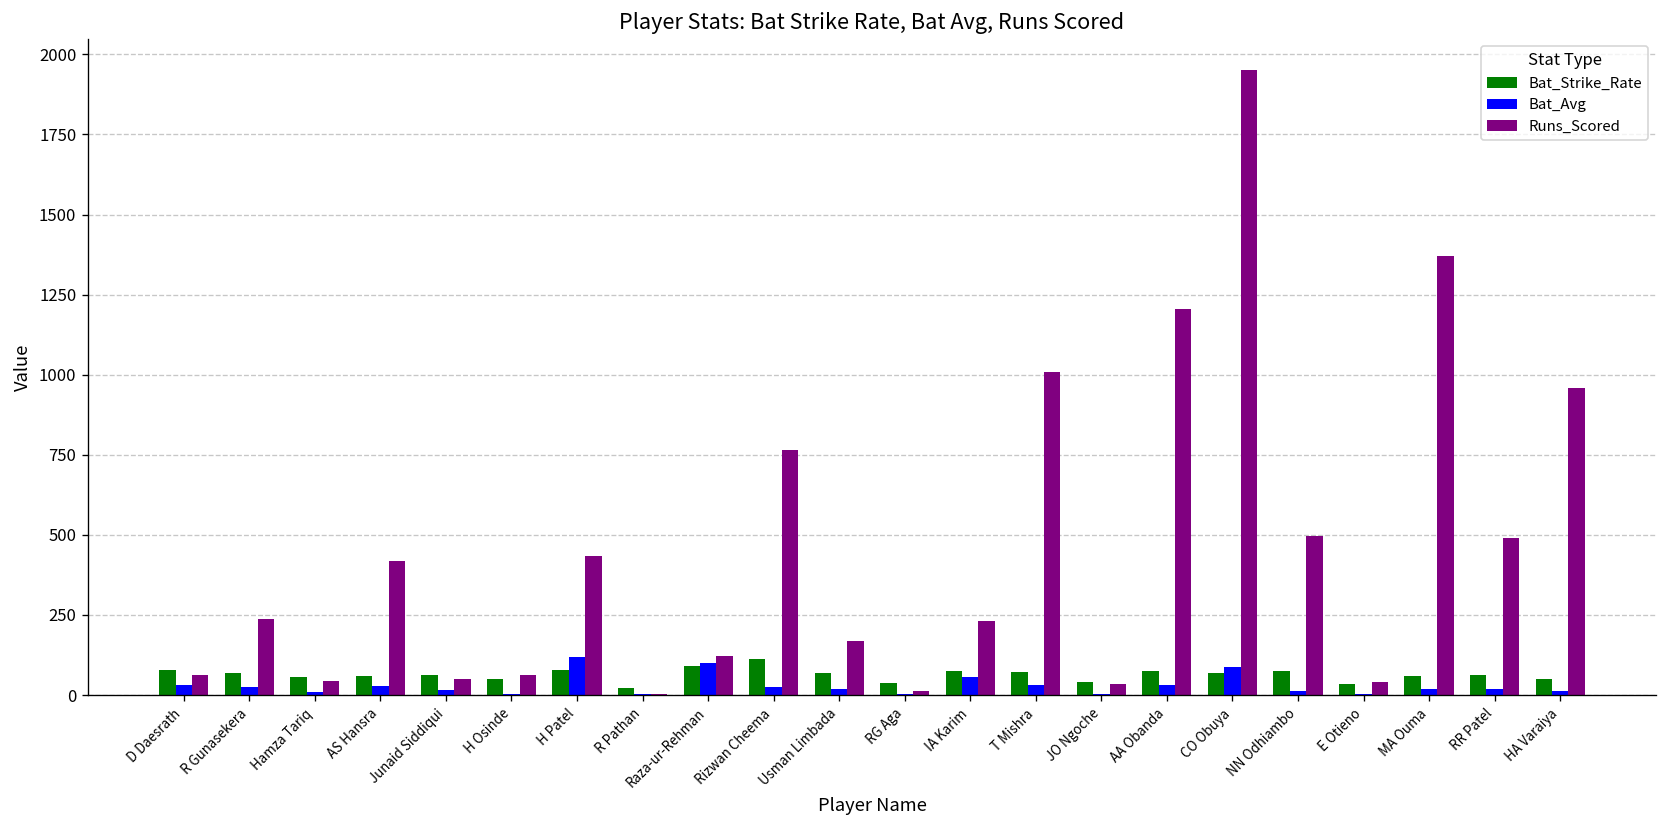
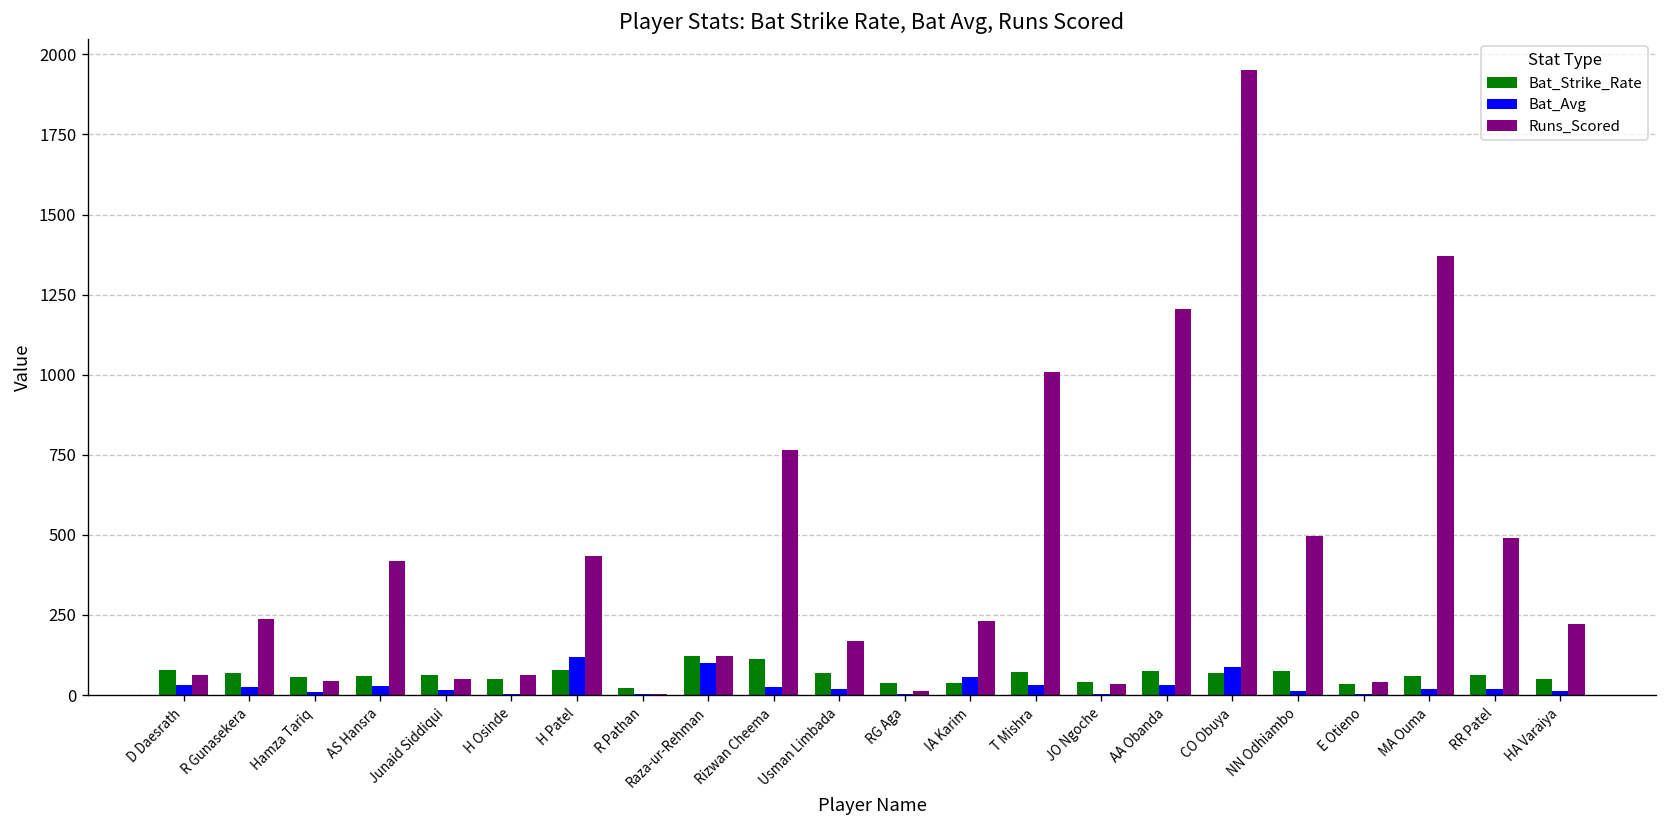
  {
    "Bat_Strike_Rate": {
      "D Daesrath": 80,
      "R Gunasekera": 70,
      "Hamza Tariq": 50,
      "AS Hansra": 60,
      "Junaid Siddiqui": 60,
      "H Osinde": 50,
      "H Patel": 80,
      "R Pathan": 20,
-     "Raza-ur-Rehman": 90,
+     "Raza-ur-Rehman": 120,
      "Rizwan Cheema": 110,
      "Usman Limbada": 70,
      "RG Aga": 40,
-     "IA Karim": 80,
+     "IA Karim": 40,
      "T Mishra": 70,
      "JO Ngoche": 40,
      "AA Obanda": 70,
      "CO Obuya": 70,
      "NN Odhiambo": 70,
      "E Otieno": 30,
      "MA Ouma": 60,
      "RR Patel": 60,
      "HA Varaiya": 50
    },
    "Bat_Avg": {
      "D Daesrath": 30,
      "R Gunasekera": 30,
      "AS Hansra": 30,
      "Junaid Siddiqui": 20,
      "H Patel": 120,
      "Raza-ur-Rehman": 100,
      "Rizwan Cheema": 20,
      "Usman Limbada": 20,
      "IA Karim": 60,
      "T Mishra": 30,
      "AA Obanda": 30,
      "CO Obuya": 90,
      "NN Odhiambo": 10,
      "MA Ouma": 20,
      "RR Patel": 20,
      "HA Varaiya": 10
    },
    "Runs_Scored": {
      "D Daesrath": 60,
      "R Gunasekera": 240,
      "Hamza Tariq": 50,
      "AS Hansra": 420,
      "Junaid Siddiqui": 50,
      "H Osinde": 60,
      "H Patel": 430,
      "Raza-ur-Rehman": 120,
      "Rizwan Cheema": 760,
      "Usman Limbada": 170,
      "RG Aga": 10,
      "IA Karim": 230,
      "T Mishra": 1010,
      "JO Ngoche": 30,
      "AA Obanda": 1210,
      "CO Obuya": 1950,
      "NN Odhiambo": 500,
      "E Otieno": 40,
      "MA Ouma": 1370,
      "RR Patel": 490,
-     "HA Varaiya": 960
+     "HA Varaiya": 220
    }
  }
